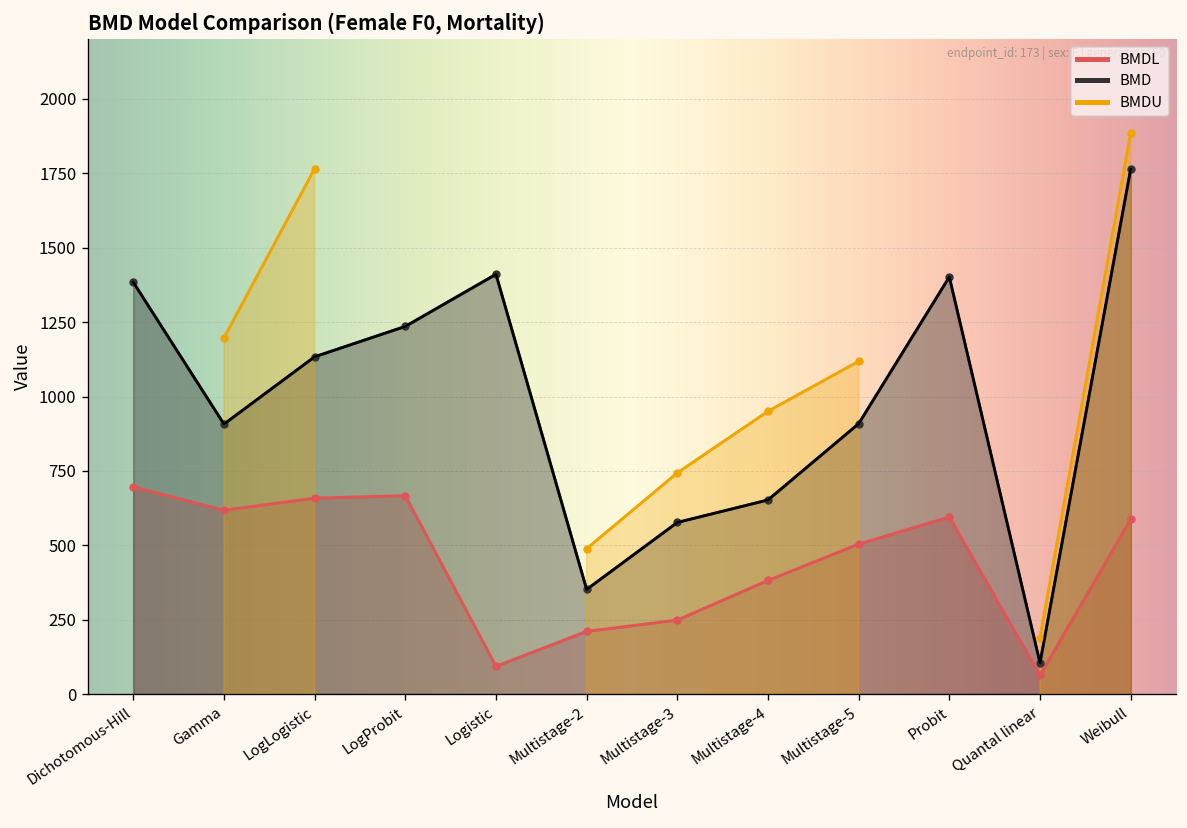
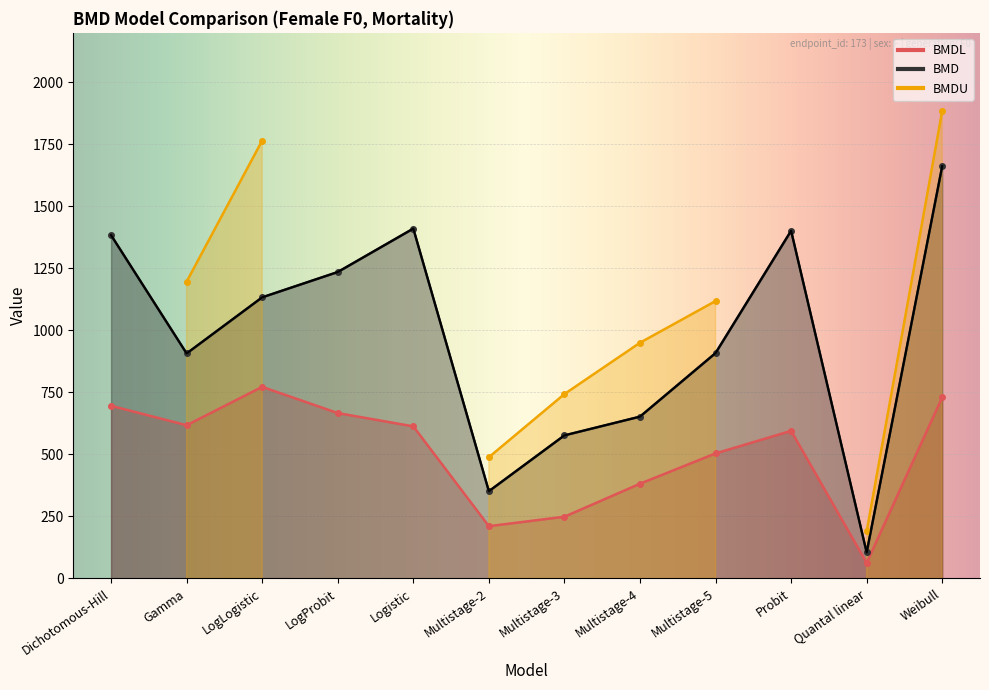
  {
    "BMDL": {
      "Dichotomous-Hill": 700,
      "Gamma": 620,
-     "LogLogistic": 660,
+     "LogLogistic": 770,
      "LogProbit": 670,
-     "Logistic": 90,
+     "Logistic": 610,
      "Multistage-2": 210,
      "Multistage-3": 250,
      "Multistage-4": 380,
      "Multistage-5": 500,
      "Probit": 600,
      "Quantal linear": 60,
-     "Weibull": 590
+     "Weibull": 730
    },
    "BMD": {
      "Dichotomous-Hill": 1380,
      "Gamma": 910,
      "LogLogistic": 1130,
      "LogProbit": 1240,
      "Logistic": 1410,
      "Multistage-2": 350,
      "Multistage-3": 580,
      "Multistage-4": 650,
      "Multistage-5": 910,
      "Probit": 1400,
      "Quantal linear": 100,
-     "Weibull": 1760
+     "Weibull": 1660
    }
  }
